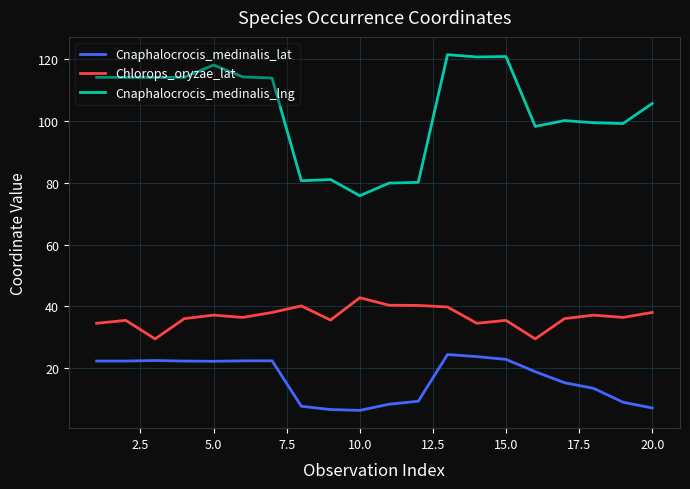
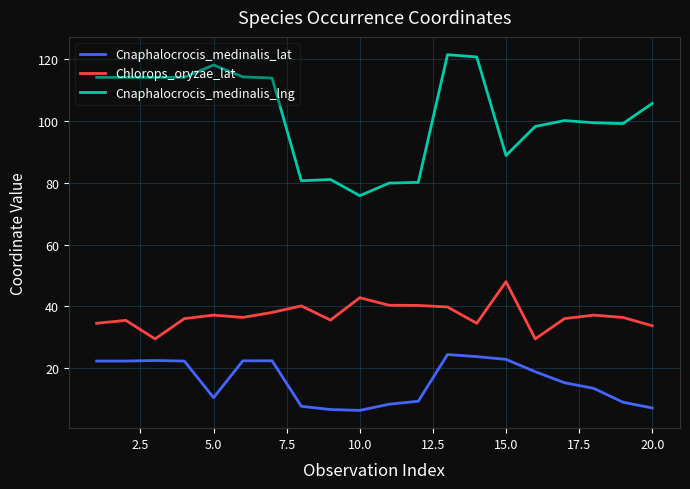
  {
    "Cnaphalocrocis_medinalis_lat": {
-     "5.0": 22,
+     "5.0": 10,
      "10.0": 6,
      "15.0": 23,
      "20.0": 7
    },
    "Chlorops_oryzae_lat": {
      "5.0": 37,
      "10.0": 43,
-     "15.0": 35,
-     "20.0": 38
+     "15.0": 48,
+     "20.0": 34
    },
    "Cnaphalocrocis_medinalis_lng": {
      "10.0": 76,
-     "15.0": 121,
+     "15.0": 89,
      "20.0": 106
    }
  }
